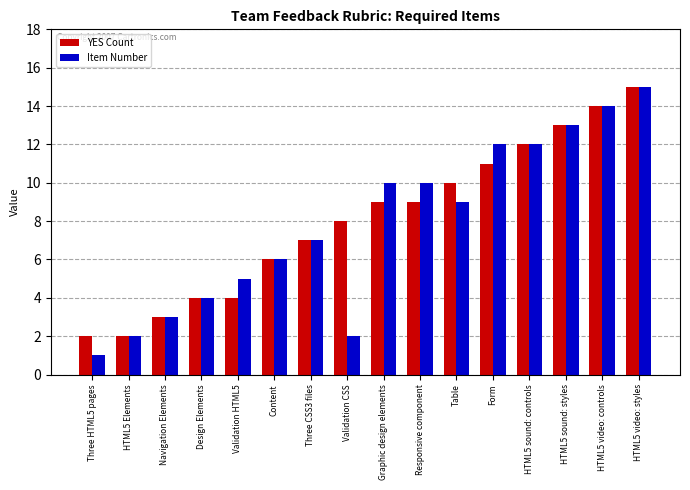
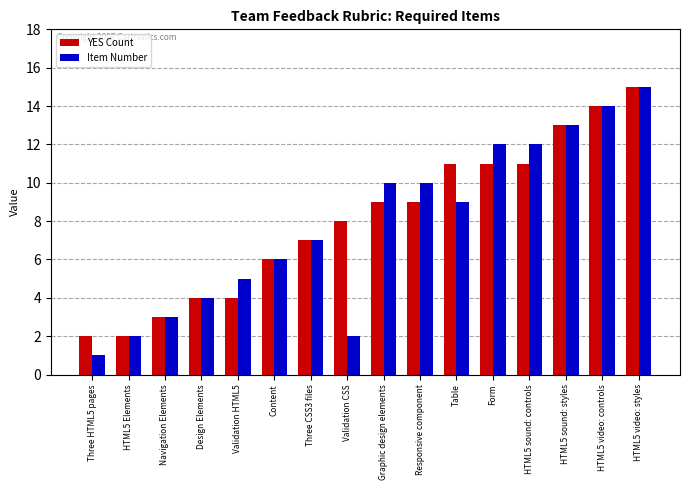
  {
    "YES Count": {
      "Three HTML5 pages": 2,
      "HTML5 Elements": 2,
      "Navigation Elements": 3,
      "Design Elements": 4,
      "Validation HTML5": 4,
      "Content": 6,
      "Three CSS3 files": 7,
      "Validation CSS": 8,
      "Graphic design elements": 9,
      "Responsive component": 9,
-     "Table": 10,
+     "Table": 11,
      "Form": 11,
-     "HTML5 sound: controls": 12,
+     "HTML5 sound: controls": 11,
      "HTML5 sound: styles": 13,
      "HTML5 video: controls": 14,
      "HTML5 video: styles": 15
    },
    "Item Number": {
      "Three HTML5 pages": 1,
      "HTML5 Elements": 2,
      "Navigation Elements": 3,
      "Design Elements": 4,
      "Validation HTML5": 5,
      "Content": 6,
      "Three CSS3 files": 7,
      "Validation CSS": 2,
      "Graphic design elements": 10,
      "Responsive component": 10,
      "Table": 9,
      "Form": 12,
      "HTML5 sound: controls": 12,
      "HTML5 sound: styles": 13,
      "HTML5 video: controls": 14,
      "HTML5 video: styles": 15
    }
  }
